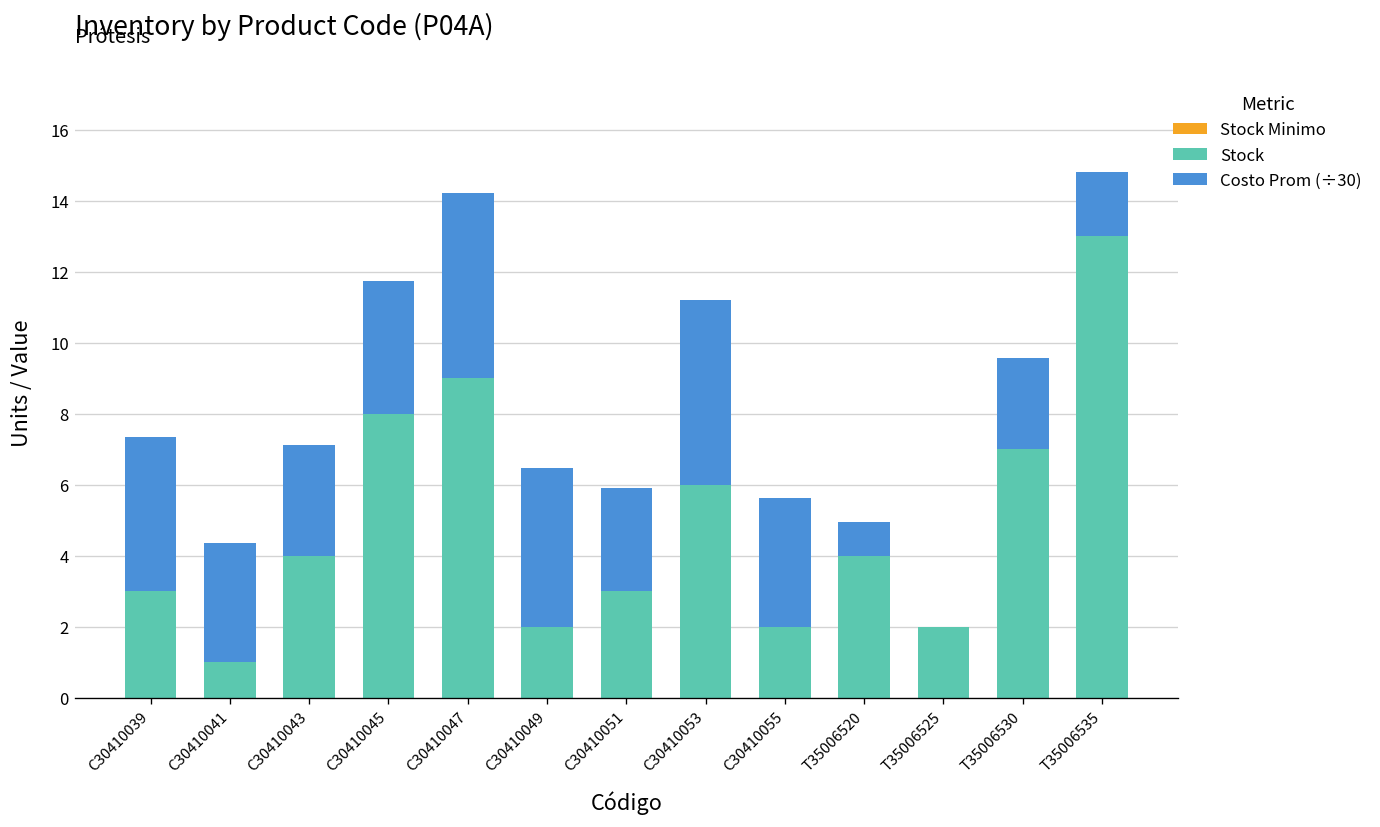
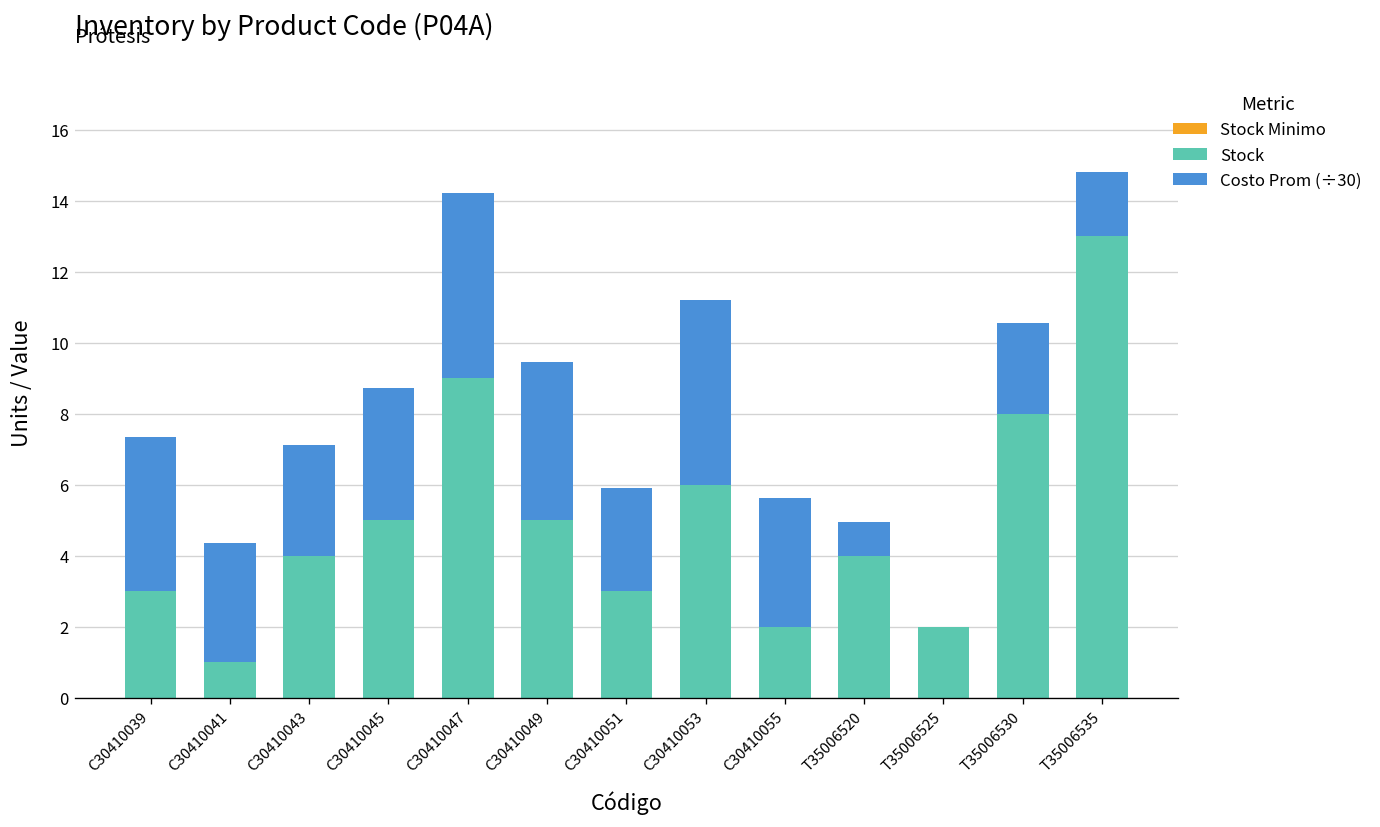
  {
    "Stock Minimo": {
      "C30410039": 0,
      "C30410041": 0,
      "C30410043": 0,
      "C30410045": 0,
      "C30410047": 0,
      "C30410049": 0,
      "C30410051": 0,
      "C30410053": 0,
      "C30410055": 0,
      "T35006520": 0,
      "T35006525": 0,
      "T35006530": 0,
      "T35006535": 0
    },
    "Stock": {
      "C30410039": 3,
      "C30410041": 1,
      "C30410043": 4,
-     "C30410045": 8,
+     "C30410045": 5,
      "C30410047": 9,
-     "C30410049": 2,
+     "C30410049": 5,
      "C30410051": 3,
      "C30410053": 6,
      "C30410055": 2,
      "T35006520": 4,
      "T35006525": 2,
-     "T35006530": 7,
+     "T35006530": 8,
      "T35006535": 13
    },
    "Costo Prom (÷30)": {
      "C30410039": 4.3,
      "C30410041": 3.4,
      "C30410043": 3.1,
      "C30410045": 3.7,
      "C30410047": 5.2,
      "C30410049": 4.5,
      "C30410051": 2.9,
      "C30410053": 5.2,
      "C30410055": 3.6,
      "T35006520": 1,
      "T35006525": 0,
      "T35006530": 2.6,
      "T35006535": 1.8
    }
  }
